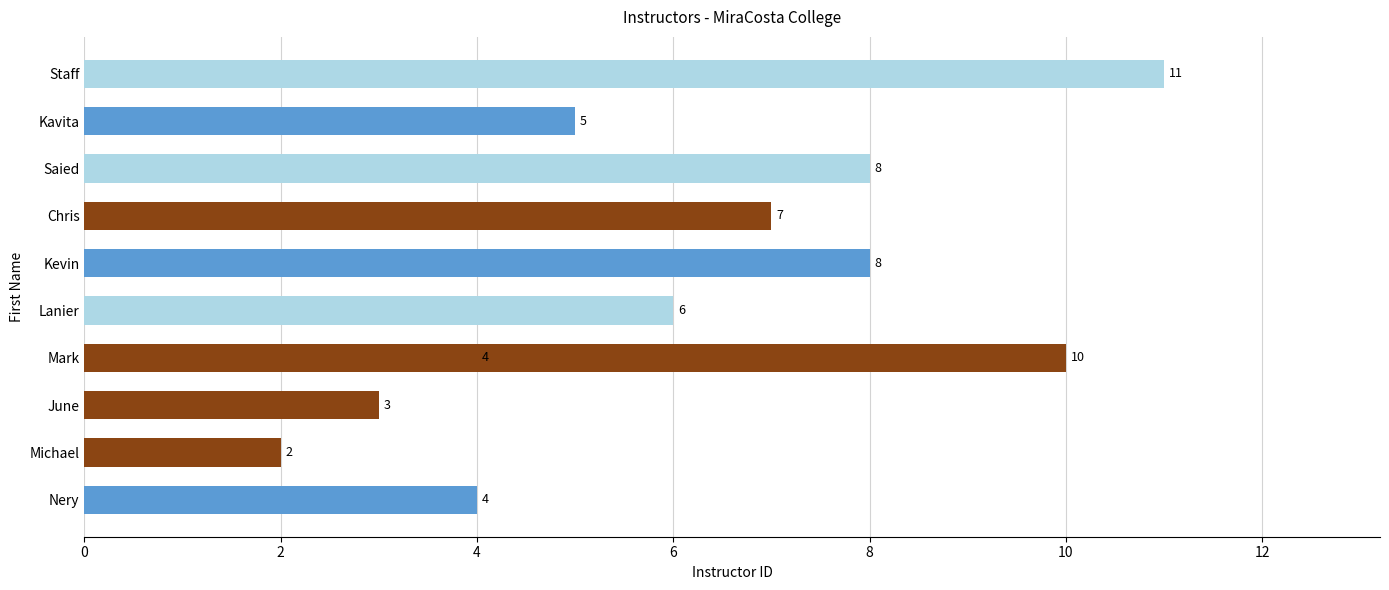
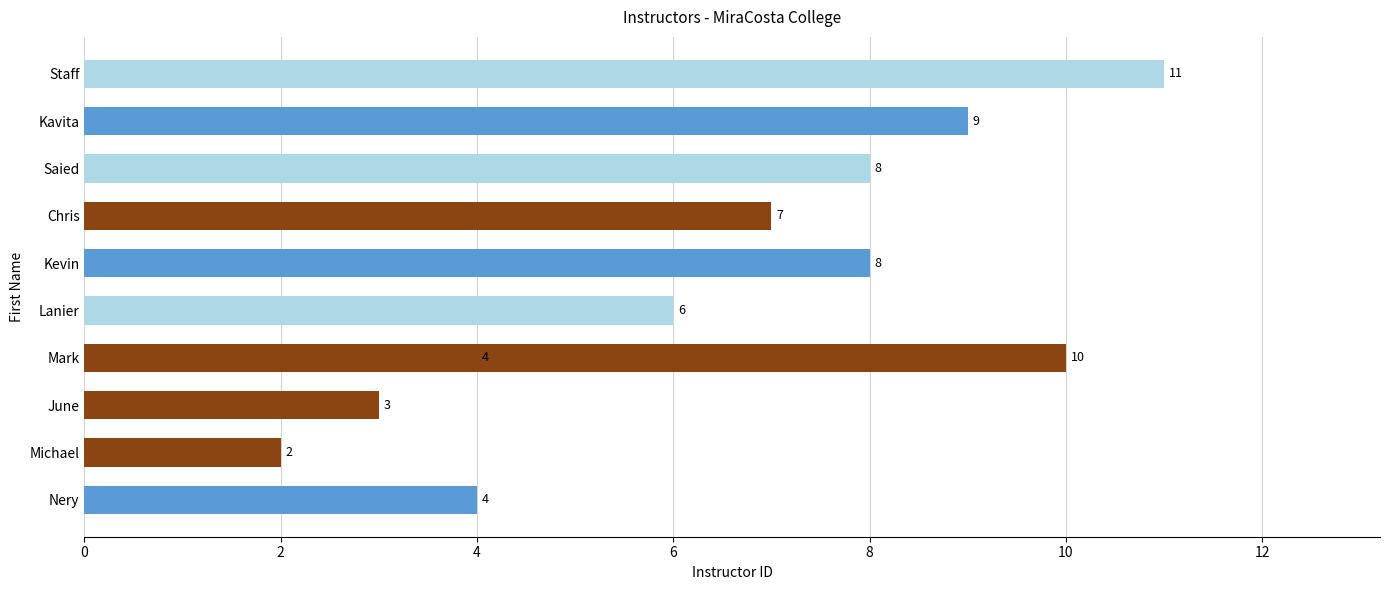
  {
    "Staff": 11,
-   "Kavita": 5,
+   "Kavita": 9,
    "Saied": 8,
    "Chris": 7,
    "Kevin": 8,
    "Lanier": 6,
    "June": 3,
    "Michael": 2,
    "Nery": 4
  }
